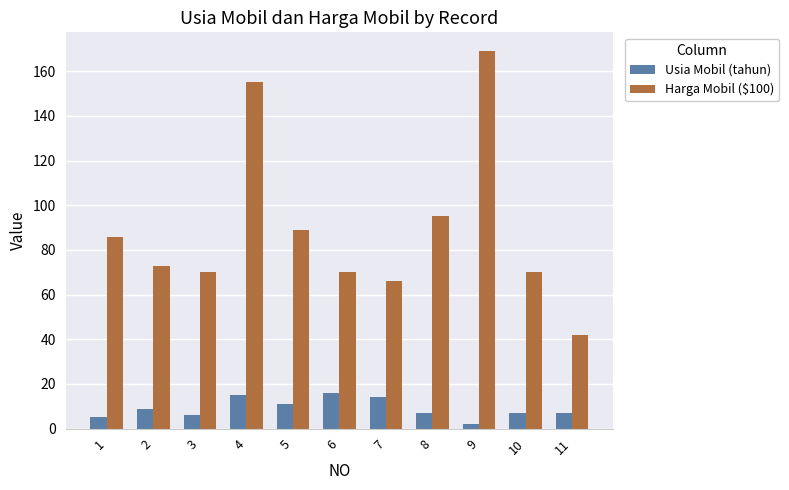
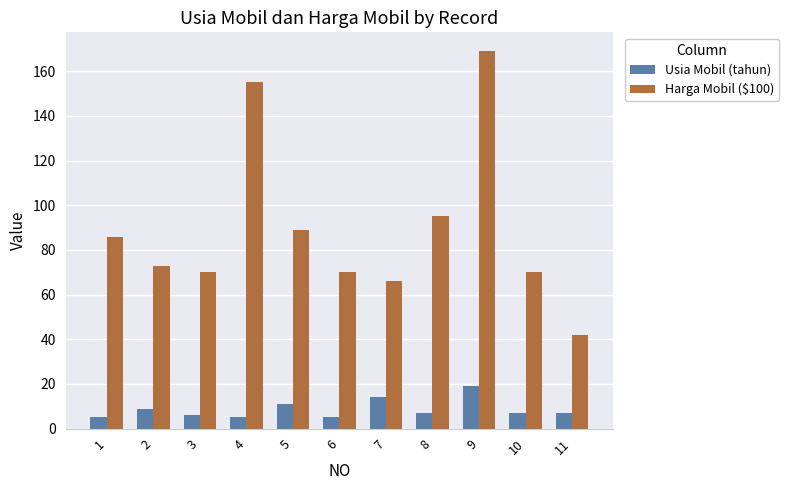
  {
    "Usia Mobil (tahun)": {
      "1": 5,
      "2": 9,
      "3": 6,
-     "4": 15,
+     "4": 5,
      "5": 11,
-     "6": 16,
+     "6": 5,
      "7": 14,
      "8": 7,
-     "9": 2,
+     "9": 19,
      "10": 7,
      "11": 7
    },
    "Harga Mobil ($100)": {
      "1": 86,
      "2": 73,
      "3": 70,
      "4": 155,
      "5": 89,
      "6": 70,
      "7": 66,
      "8": 95,
      "9": 169,
      "10": 70,
      "11": 42
    }
  }
